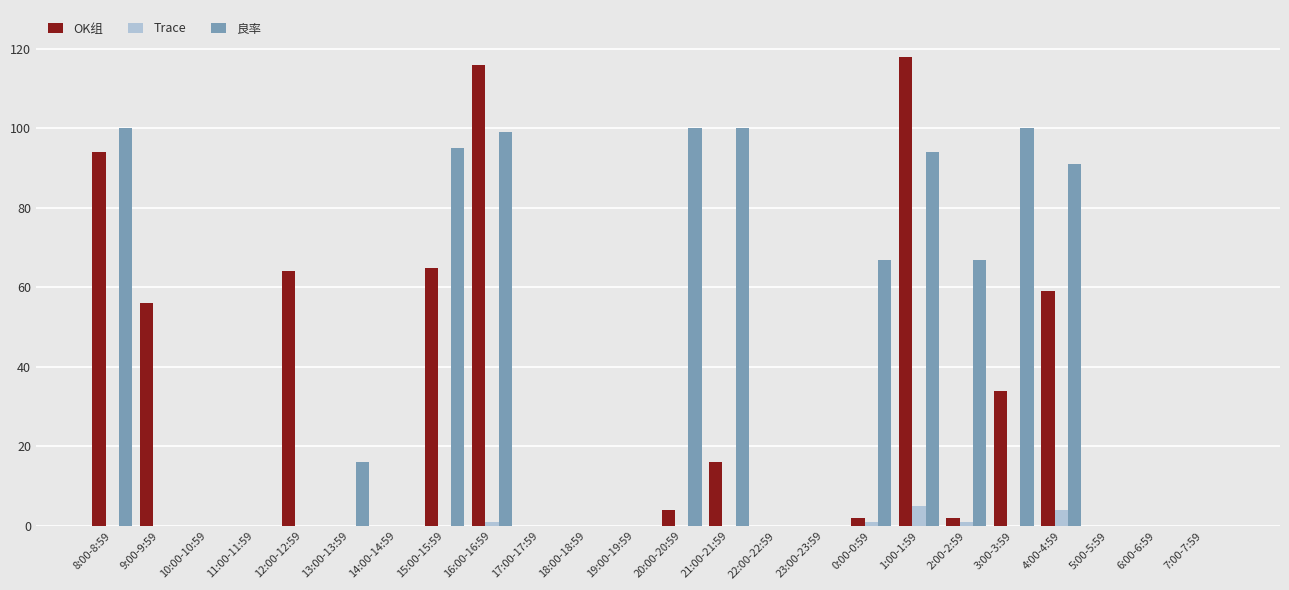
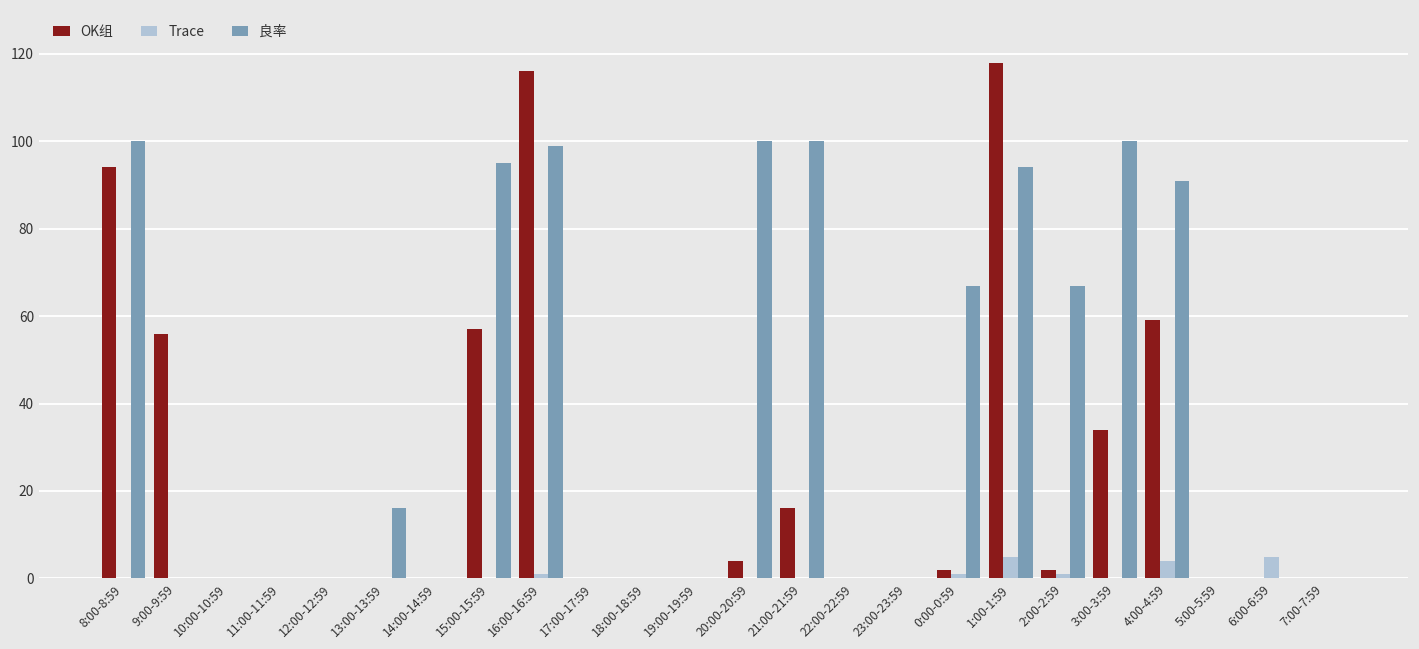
  {
    "OK组": {
      "8:00-8:59": 94,
      "9:00-9:59": 56,
      "10:00-10:59": 0,
      "11:00-11:59": 0,
-     "12:00-12:59": 64,
+     "12:00-12:59": 0,
      "13:00-13:59": 0,
      "14:00-14:59": 0,
-     "15:00-15:59": 65,
+     "15:00-15:59": 57,
      "16:00-16:59": 116,
      "17:00-17:59": 0,
      "18:00-18:59": 0,
      "19:00-19:59": 0,
      "20:00-20:59": 4,
      "21:00-21:59": 16,
      "22:00-22:59": 0,
      "23:00-23:59": 0,
      "0:00-0:59": 2,
      "1:00-1:59": 118,
      "2:00-2:59": 2,
      "3:00-3:59": 34,
      "4:00-4:59": 59,
      "5:00-5:59": 0,
      "6:00-6:59": 0,
      "7:00-7:59": 0
    },
    "Trace": {
      "8:00-8:59": 0,
      "9:00-9:59": 0,
      "10:00-10:59": 0,
      "11:00-11:59": 0,
      "12:00-12:59": 0,
      "13:00-13:59": 0,
      "14:00-14:59": 0,
      "15:00-15:59": 0,
      "16:00-16:59": 1,
      "17:00-17:59": 0,
      "18:00-18:59": 0,
      "19:00-19:59": 0,
      "20:00-20:59": 0,
      "21:00-21:59": 0,
      "22:00-22:59": 0,
      "23:00-23:59": 0,
      "0:00-0:59": 1,
      "1:00-1:59": 5,
      "2:00-2:59": 1,
      "3:00-3:59": 0,
      "4:00-4:59": 4,
      "5:00-5:59": 0,
-     "6:00-6:59": 0,
+     "6:00-6:59": 5,
      "7:00-7:59": 0
    },
    "良率": {
      "8:00-8:59": 100,
      "9:00-9:59": 0,
      "10:00-10:59": 0,
      "11:00-11:59": 0,
      "12:00-12:59": 0,
      "13:00-13:59": 16,
      "14:00-14:59": 0,
      "15:00-15:59": 95,
      "16:00-16:59": 99,
      "17:00-17:59": 0,
      "18:00-18:59": 0,
      "19:00-19:59": 0,
      "20:00-20:59": 100,
      "21:00-21:59": 100,
      "22:00-22:59": 0,
      "23:00-23:59": 0,
      "0:00-0:59": 67,
      "1:00-1:59": 94,
      "2:00-2:59": 67,
      "3:00-3:59": 100,
      "4:00-4:59": 91,
      "5:00-5:59": 0,
      "6:00-6:59": 0,
      "7:00-7:59": 0
    }
  }
